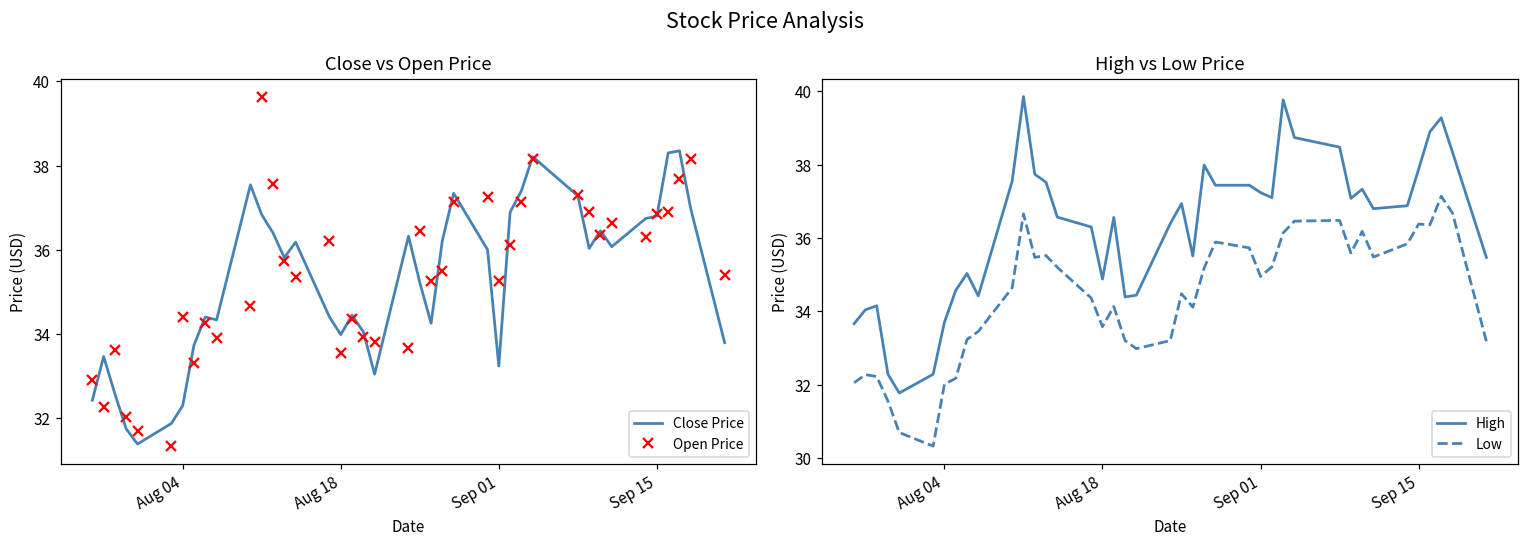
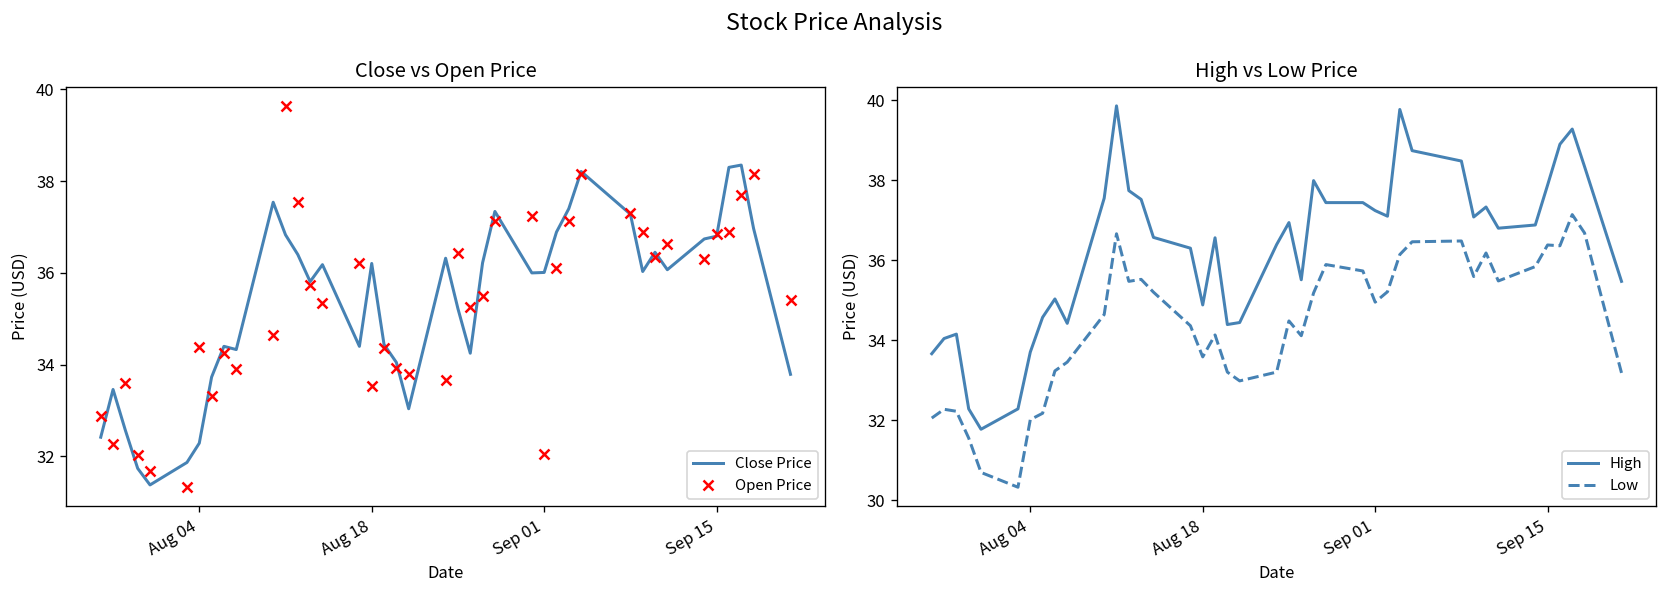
  {
    "Close vs Open Price": {
      "Close Price": {
        "Aug 04": 32.3,
-       "Aug 18": 34.0,
-       "Sep 01": 33.2
+       "Aug 18": 36.2,
+       "Sep 01": 36.0
      },
      "Open Price": {
        "Aug 04": 34.4,
        "Aug 18": 33.5,
-       "Sep 01": 35.3
+       "Sep 01": 32.1
      }
    }
  }
